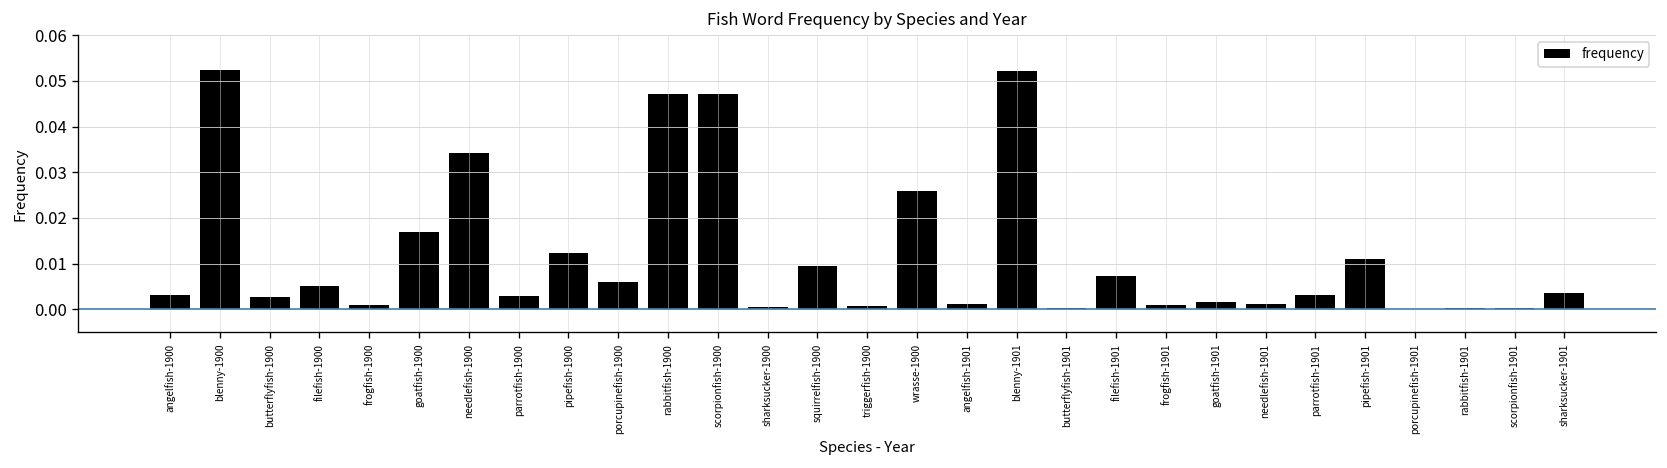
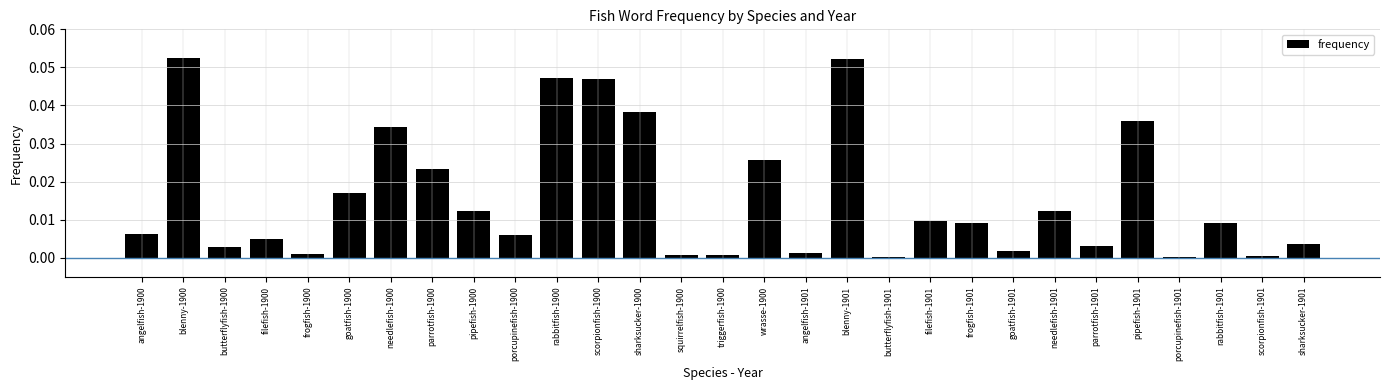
  {
-   "angelfish-1900": 0.003,
+   "angelfish-1900": 0.006,
    "blenny-1900": 0.052,
    "butterflyfish-1900": 0.003,
    "filefish-1900": 0.005,
    "frogfish-1900": 0.001,
    "goatfish-1900": 0.017,
    "needlefish-1900": 0.034,
-   "parrotfish-1900": 0.003,
+   "parrotfish-1900": 0.023,
    "pipefish-1900": 0.012,
    "porcupinefish-1900": 0.006,
    "rabbitfish-1900": 0.047,
    "scorpionfish-1900": 0.047,
-   "sharksucker-1900": 0.001,
-   "squirrelfish-1900": 0.009,
+   "sharksucker-1900": 0.038,
+   "squirrelfish-1900": 0.001,
    "triggerfish-1900": 0.001,
    "wrasse-1900": 0.026,
    "angelfish-1901": 0.001,
    "blenny-1901": 0.052,
-   "filefish-1901": 0.007,
-   "frogfish-1901": 0.001,
+   "filefish-1901": 0.010,
+   "frogfish-1901": 0.009,
    "goatfish-1901": 0.002,
-   "needlefish-1901": 0.001,
+   "needlefish-1901": 0.012,
    "parrotfish-1901": 0.003,
-   "pipefish-1901": 0.011,
-   "rabbitfish-1901": 0.000,
+   "pipefish-1901": 0.036,
+   "rabbitfish-1901": 0.009,
    "sharksucker-1901": 0.004
  }
